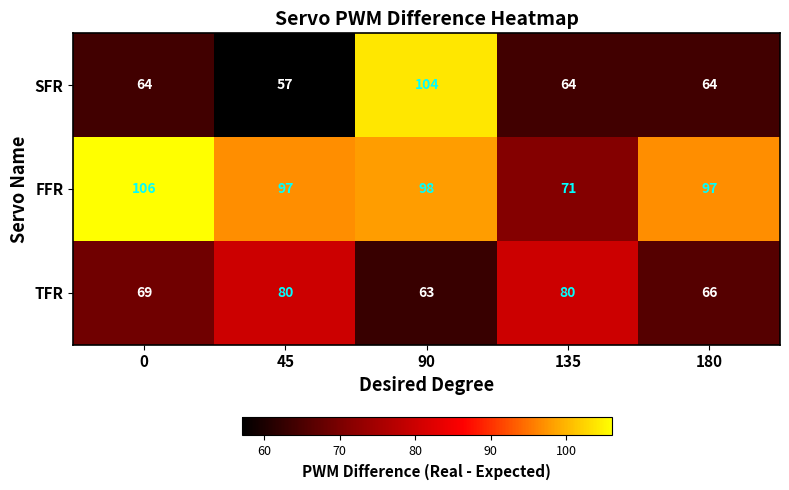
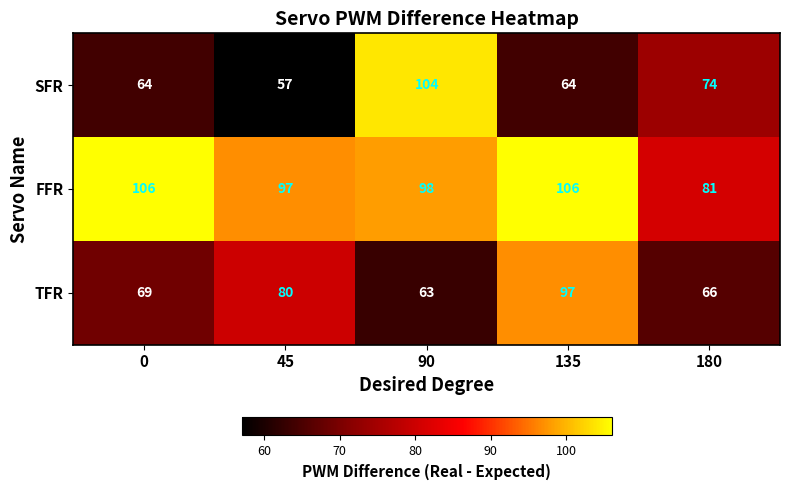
  {
    "SFR": {
      "0": 64,
      "45": 57,
      "90": 104,
      "135": 64,
-     "180": 64
+     "180": 74
    },
    "FFR": {
      "0": 106,
      "45": 97,
      "90": 98,
-     "135": 71,
-     "180": 97
+     "135": 106,
+     "180": 81
    },
    "TFR": {
      "0": 69,
      "45": 80,
      "90": 63,
-     "135": 80,
+     "135": 97,
      "180": 66
    }
  }
